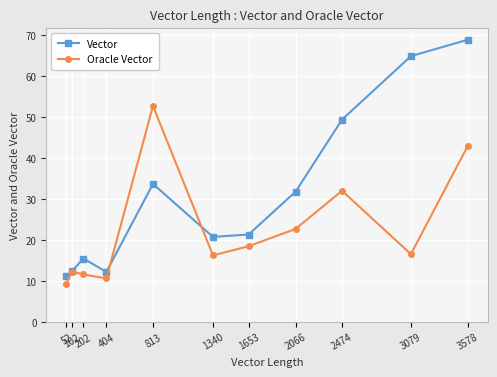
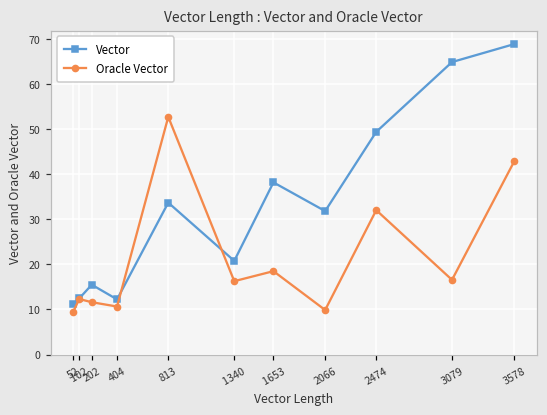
  {
    "Vector": {
      "52": 11,
      "202": 15,
      "404": 12,
      "813": 34,
      "1340": 21,
-     "1653": 21,
+     "1653": 38,
      "2066": 32,
      "2474": 49,
      "3079": 65,
      "3578": 69
    },
    "Oracle Vector": {
      "52": 9,
      "202": 12,
      "404": 11,
      "813": 53,
      "1340": 16,
      "1653": 19,
-     "2066": 23,
+     "2066": 10,
      "2474": 32,
      "3079": 17,
      "3578": 43
    }
  }
